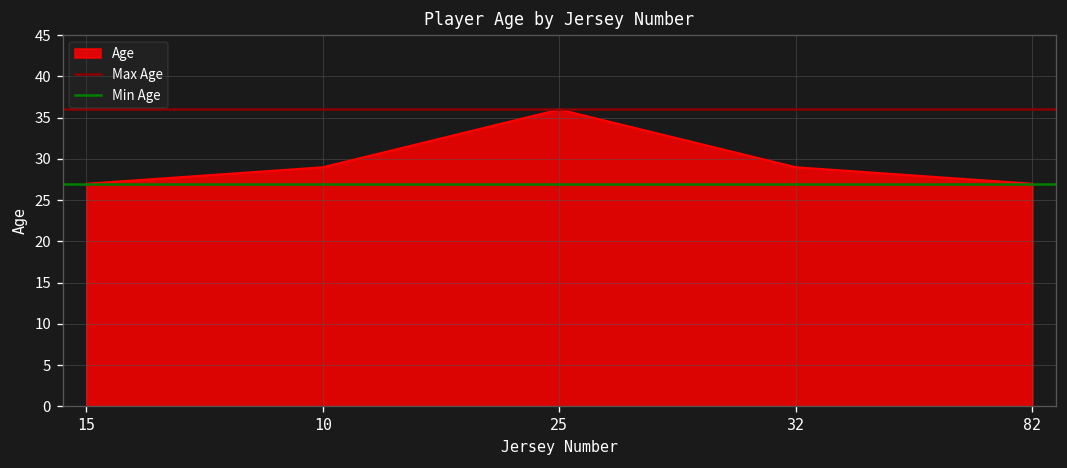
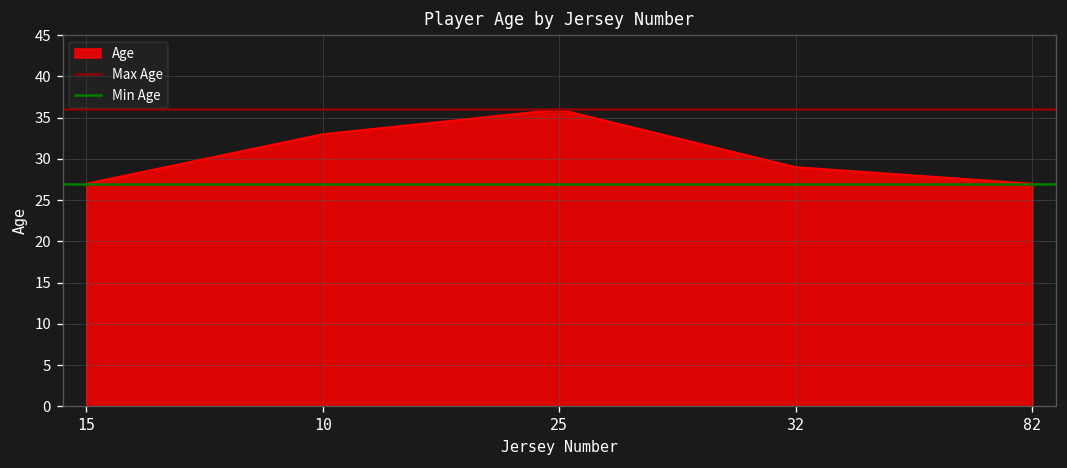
  {
    "15": 27,
-   "10": 29,
+   "10": 33,
    "25": 36,
    "32": 29,
    "82": 27
  }
